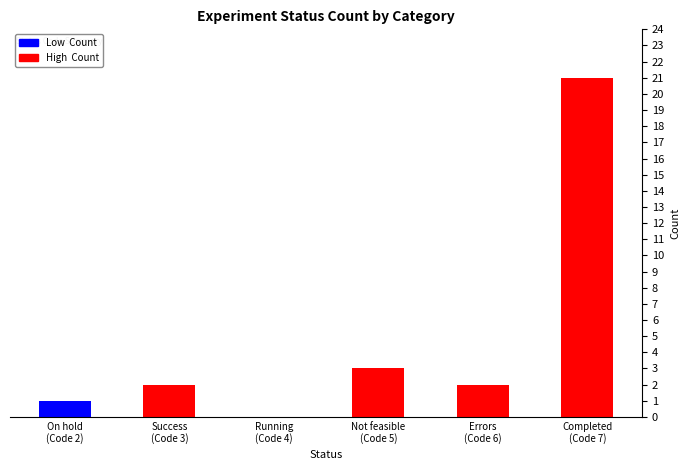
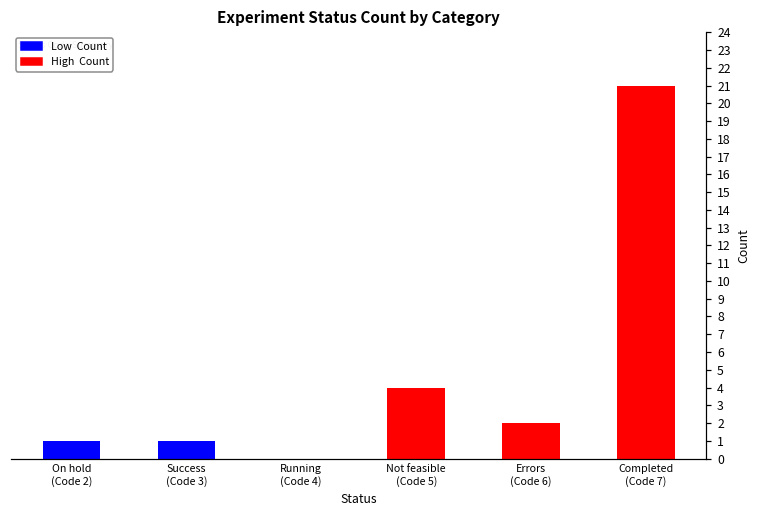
  {
    "On hold (Code 2)": 1,
-   "Success (Code 3)": 2,
+   "Success (Code 3)": 1,
    "Running (Code 4)": 0,
-   "Not feasible (Code 5)": 3,
+   "Not feasible (Code 5)": 4,
    "Errors (Code 6)": 2,
    "Completed (Code 7)": 21
  }
